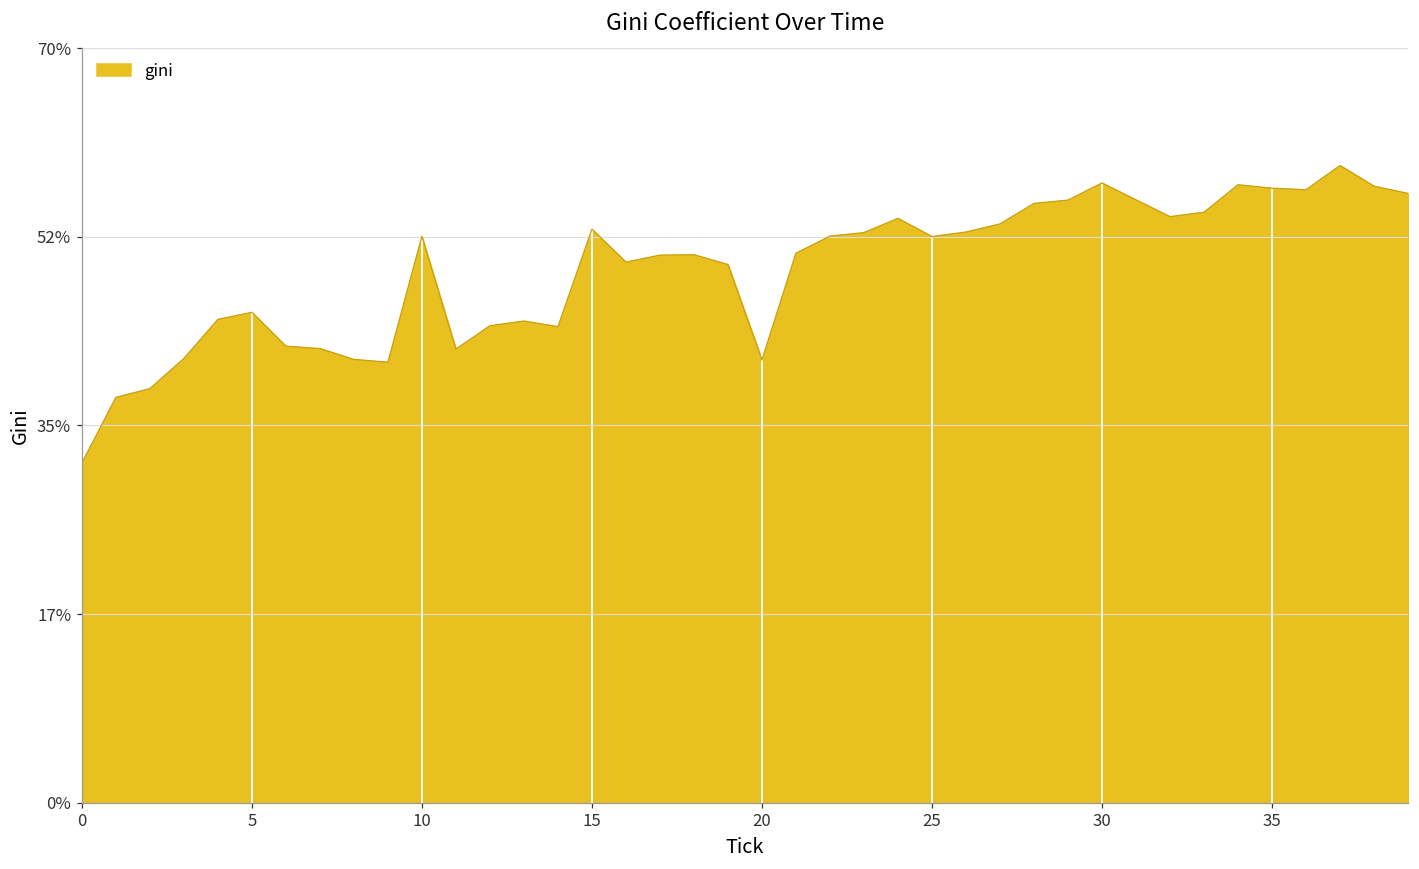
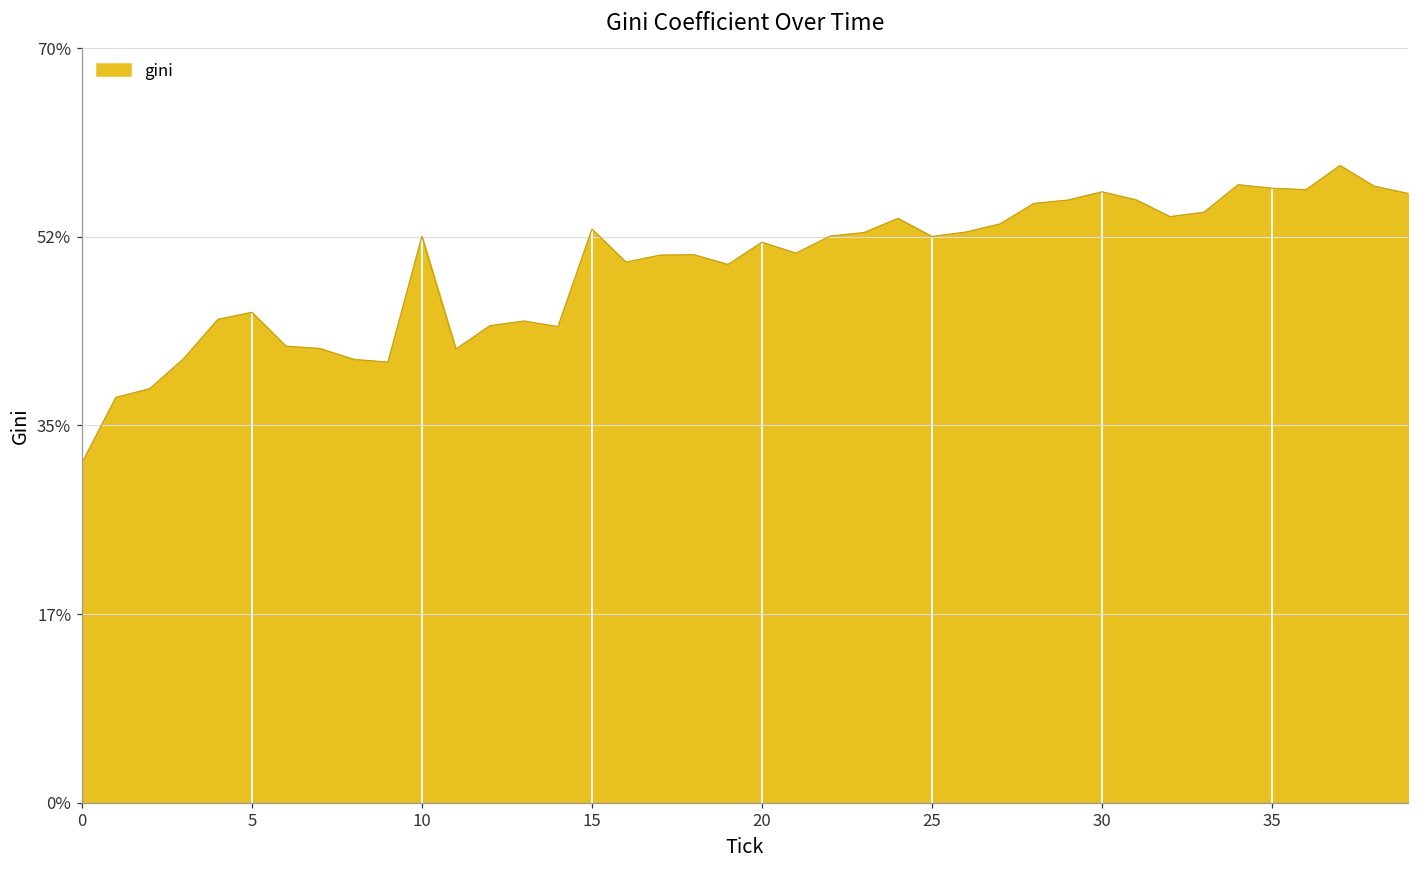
  {
    "0": "32%",
    "5": "45%",
    "10": "53%",
    "15": "53%",
-   "20": "41%",
+   "20": "52%",
    "25": "53%",
-   "30": "57.5%",
+   "30": "56.7%",
    "35": "57%"
  }
